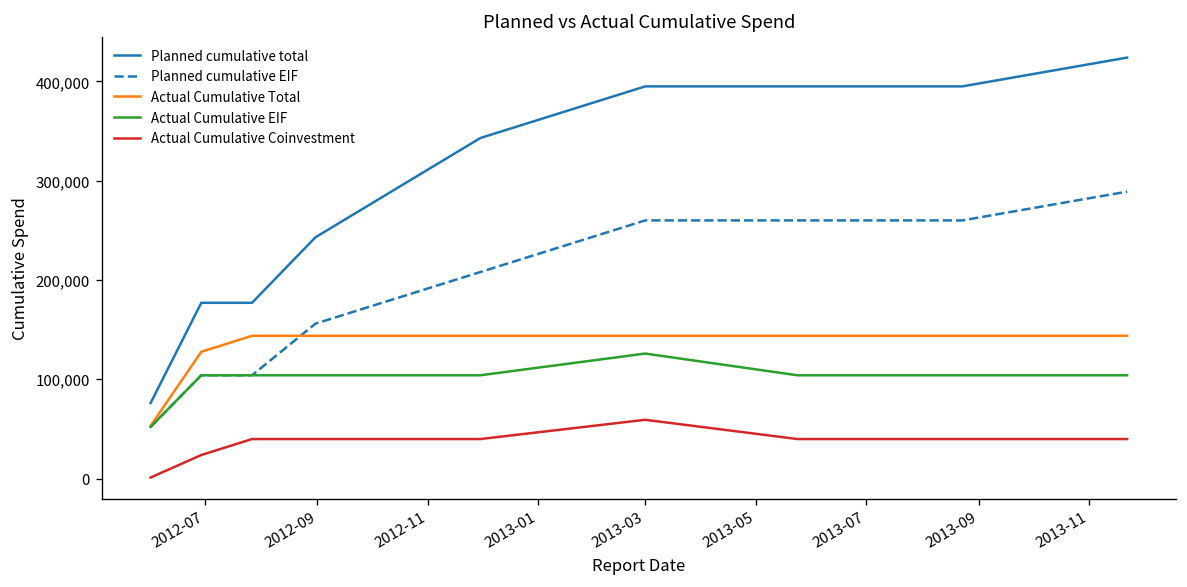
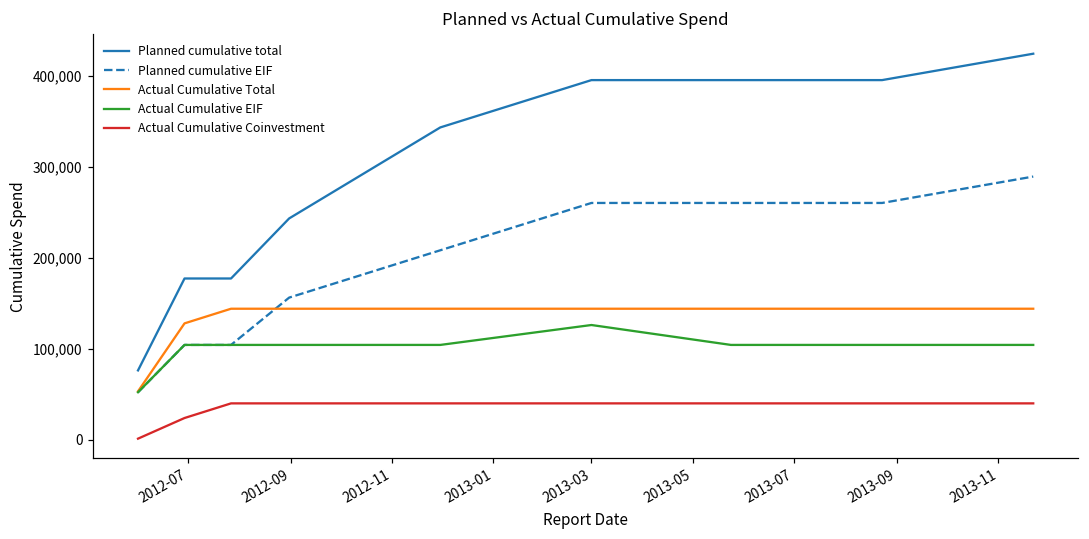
  {
    "Actual Cumulative Total": {
      "2013-03": "140,000"
    },
    "Actual Cumulative EIF": {
      "2013-03": "130,000"
    },
    "Actual Cumulative Coinvestment": {
-     "2013-03": "60,000"
+     "2013-03": "40,000"
    }
  }
